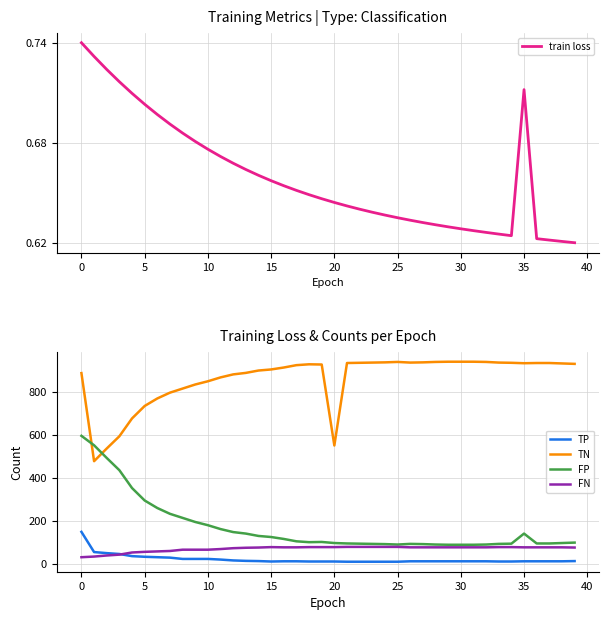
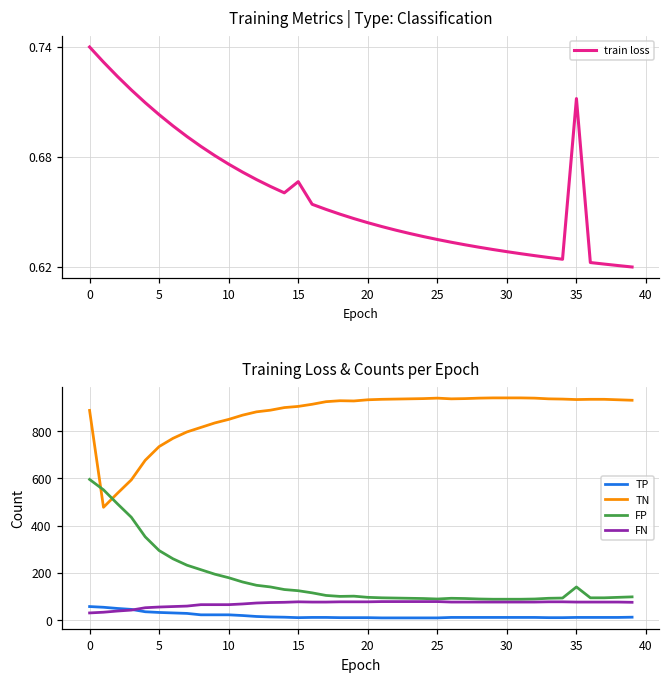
  {
    "Training Metrics | Type: Classification": {
      "0": 0.736,
      "5": 0.700,
      "10": 0.674,
-     "15": 0.656,
+     "15": 0.665,
      "20": 0.643,
      "25": 0.634,
      "30": 0.628,
      "35": 0.708
    },
    "Training Loss & Counts per Epoch": {
      "TP": {
-       "0": 150,
+       "0": 60,
        "5": 30,
        "10": 20,
        "15": 10,
        "20": 10,
        "25": 10,
        "30": 10,
        "35": 10
      },
      "TN": {
        "0": 890,
        "5": 740,
        "10": 850,
        "15": 910,
-       "20": 550,
+       "20": 930,
        "25": 940,
        "30": 940,
        "35": 930
      },
      "FP": {
        "0": 600,
        "5": 300,
        "10": 180,
        "15": 130,
        "20": 100,
        "30": 90,
        "35": 140
      },
      "FN": {
        "0": 30,
        "5": 60,
        "10": 70,
        "15": 80,
        "20": 80,
        "30": 80,
        "35": 80
      }
    }
  }
